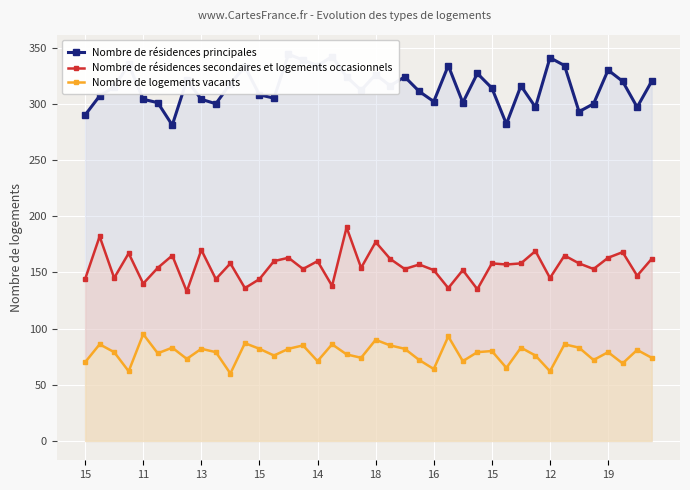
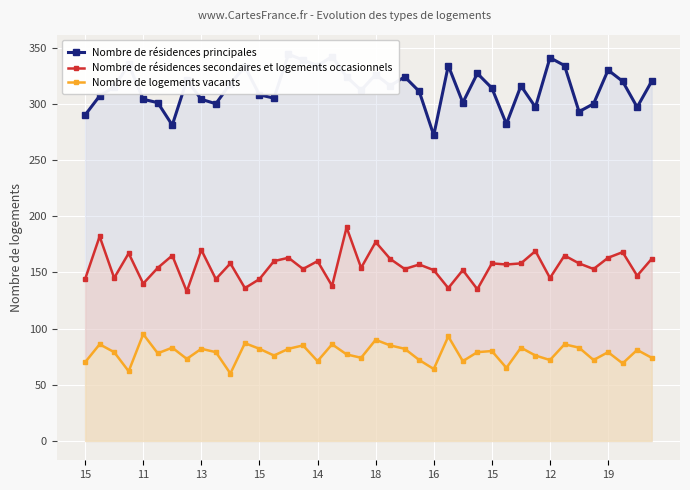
  {
    "Nombre de résidences principales": {
-     "16": 302,
+     "16": 272,
      "12": 341
    },
    "Nombre de résidences secondaires et logements occasionnels": {
      "16": 152,
      "12": 145
    },
    "Nombre de logements vacants": {
      "16": 64,
-     "12": 62
+     "12": 72
    }
  }
